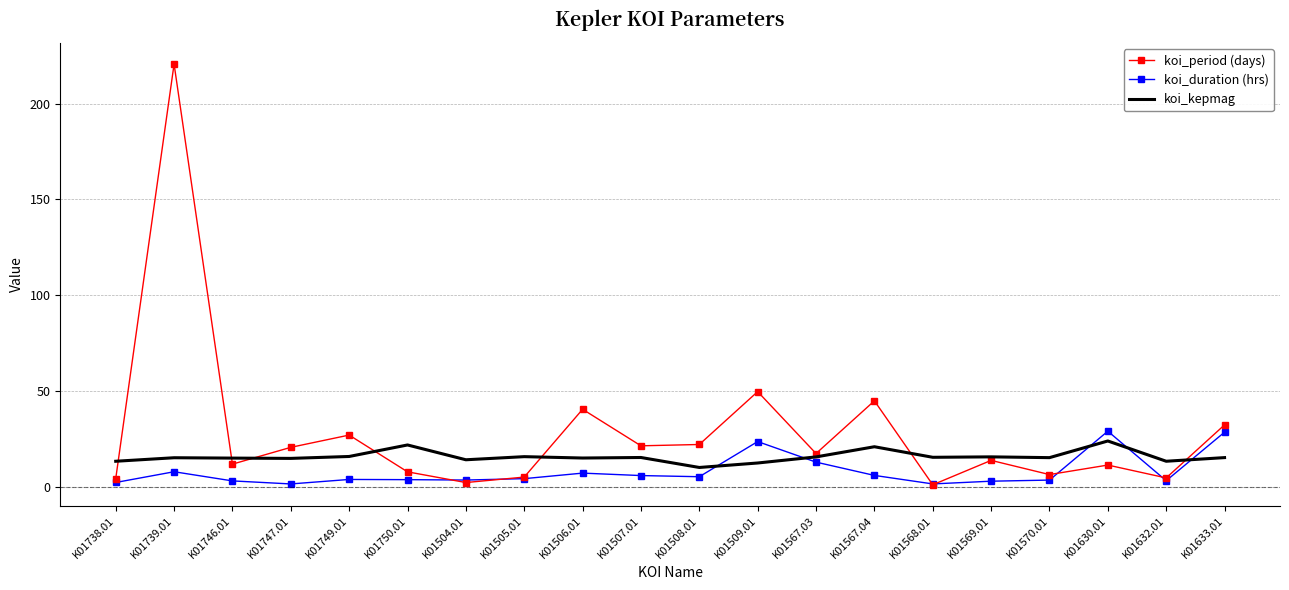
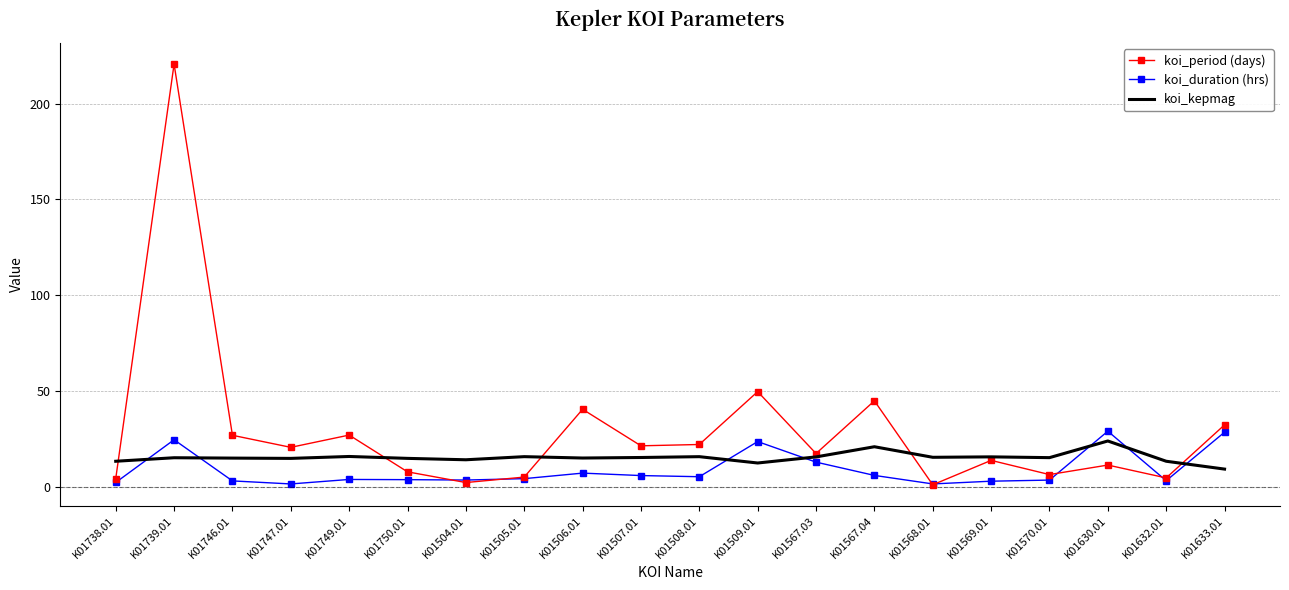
  {
    "koi_period (days)": {
      "K01738.01": 4,
      "K01739.01": 221,
-     "K01746.01": 12,
+     "K01746.01": 27,
      "K01747.01": 21,
      "K01749.01": 27,
      "K01750.01": 8,
      "K01506.01": 40,
      "K01507.01": 21,
      "K01508.01": 22,
      "K01509.01": 50,
      "K01567.03": 17,
      "K01567.04": 45,
      "K01569.01": 14,
      "K01570.01": 6,
      "K01630.01": 11,
      "K01632.01": 5,
      "K01633.01": 32
    },
    "koi_duration (hrs)": {
      "K01738.01": 2,
-     "K01739.01": 8,
+     "K01739.01": 25,
      "K01746.01": 3,
      "K01747.01": 1,
      "K01749.01": 4,
      "K01750.01": 4,
      "K01506.01": 7,
      "K01507.01": 6,
      "K01508.01": 5,
      "K01509.01": 24,
      "K01567.03": 13,
      "K01567.04": 6,
      "K01569.01": 3,
      "K01570.01": 3,
      "K01630.01": 29,
      "K01632.01": 3,
      "K01633.01": 28
    },
    "koi_kepmag": {
      "K01738.01": 13,
      "K01739.01": 15,
      "K01746.01": 15,
      "K01747.01": 15,
      "K01749.01": 16,
-     "K01750.01": 22,
+     "K01750.01": 15,
      "K01504.01": 14,
      "K01505.01": 16,
      "K01506.01": 15,
      "K01507.01": 15,
-     "K01508.01": 10,
+     "K01508.01": 16,
      "K01509.01": 12,
      "K01567.03": 16,
      "K01567.04": 21,
      "K01568.01": 15,
      "K01569.01": 16,
      "K01570.01": 15,
      "K01630.01": 24,
      "K01632.01": 13,
-     "K01633.01": 15
+     "K01633.01": 9
    }
  }
